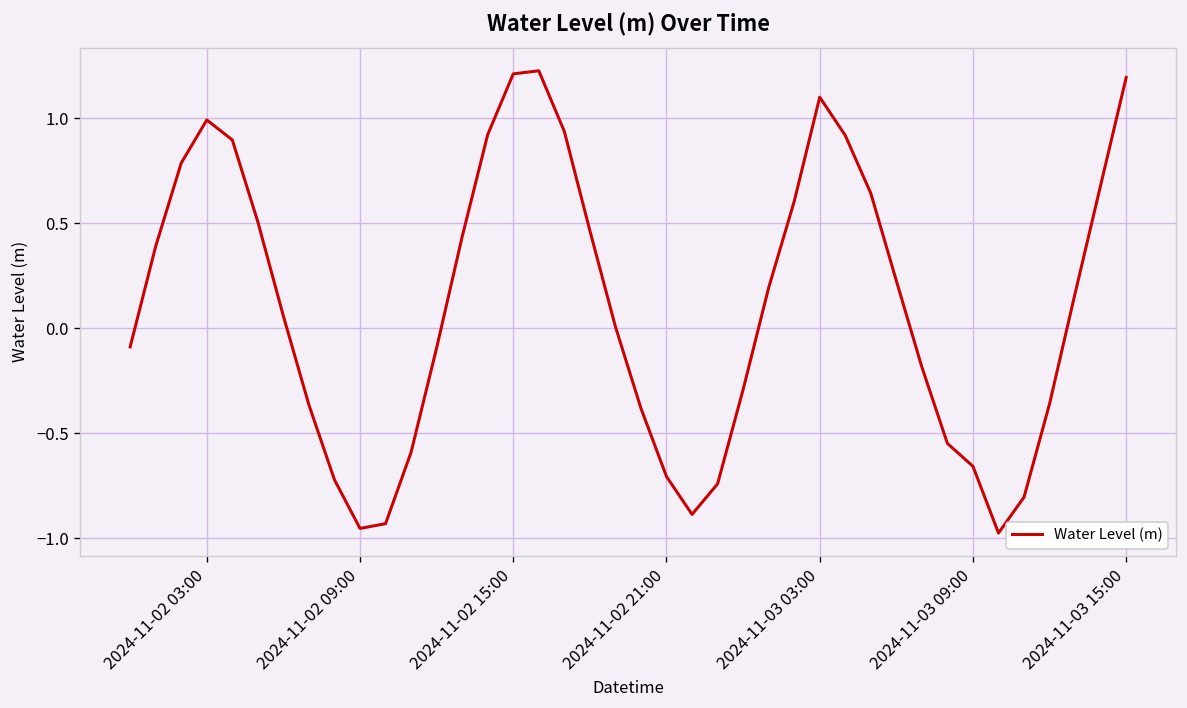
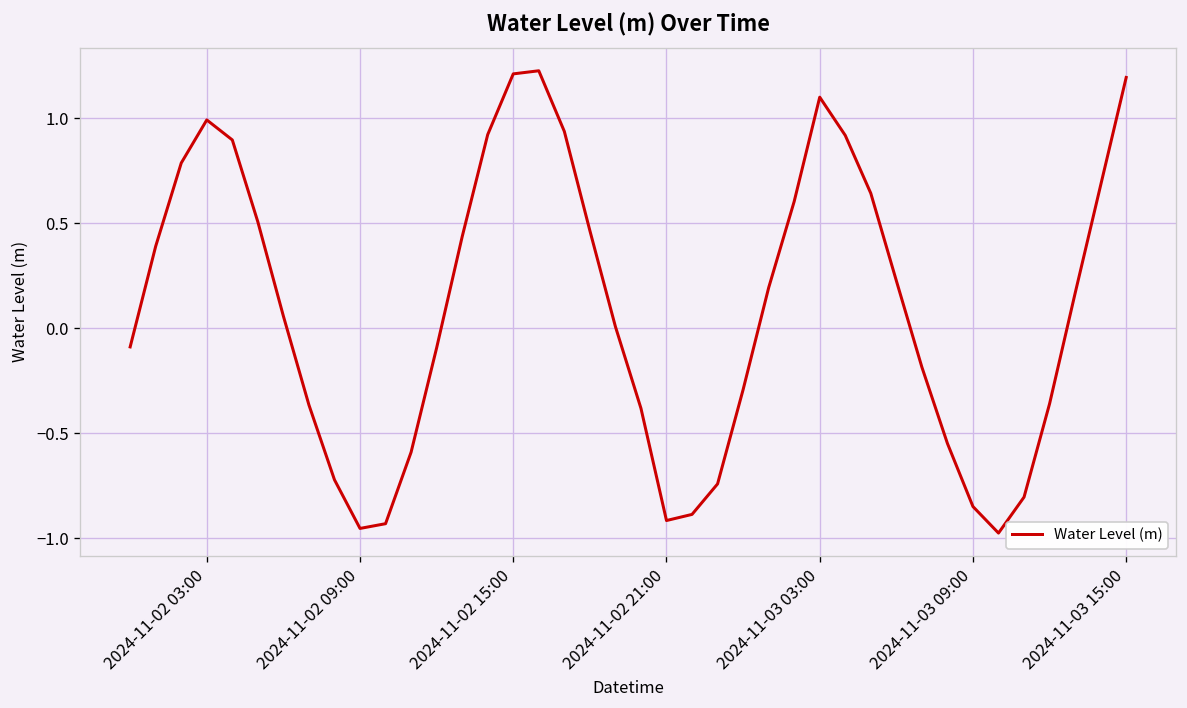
  {
    "2024-11-02 03:00": 0.99,
    "2024-11-02 09:00": -0.95,
    "2024-11-02 15:00": 1.21,
-   "2024-11-02 21:00": -0.71,
+   "2024-11-02 21:00": -0.92,
    "2024-11-03 03:00": 1.10,
-   "2024-11-03 09:00": -0.66,
+   "2024-11-03 09:00": -0.85,
    "2024-11-03 15:00": 1.19
  }
